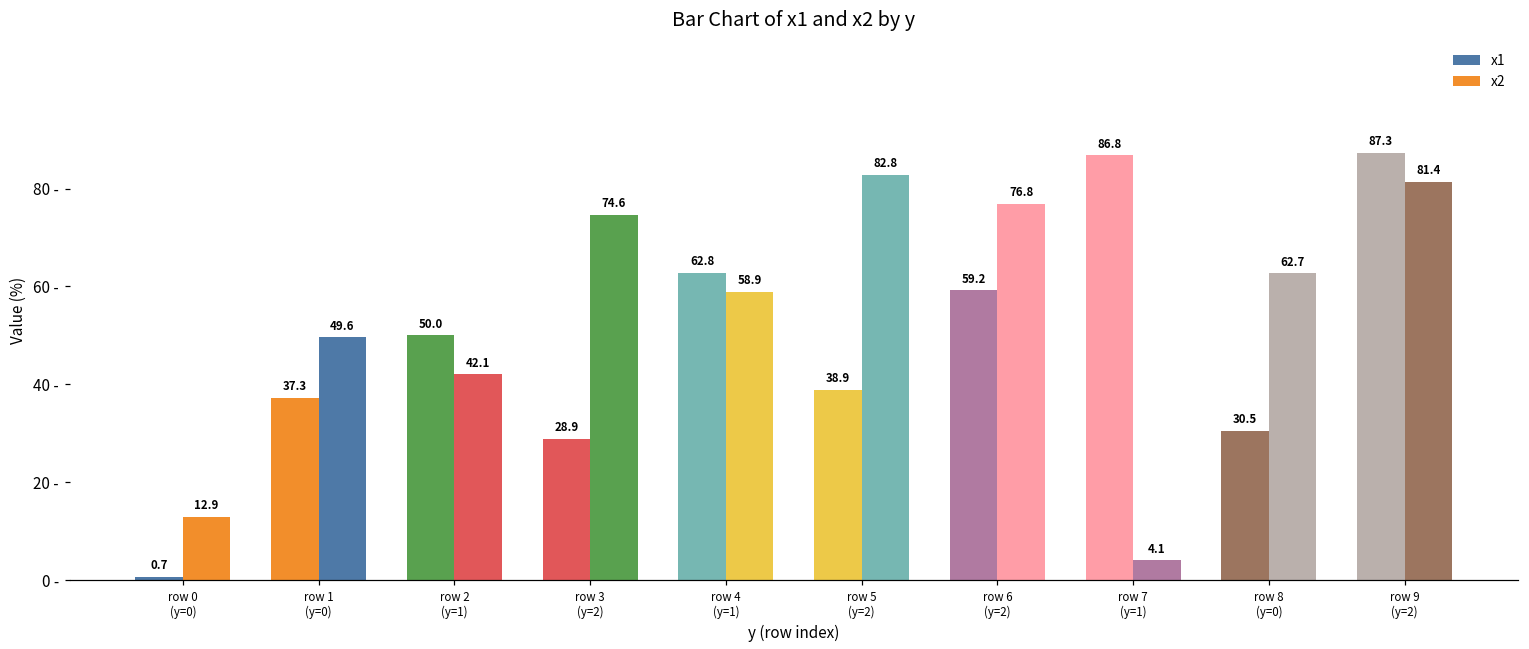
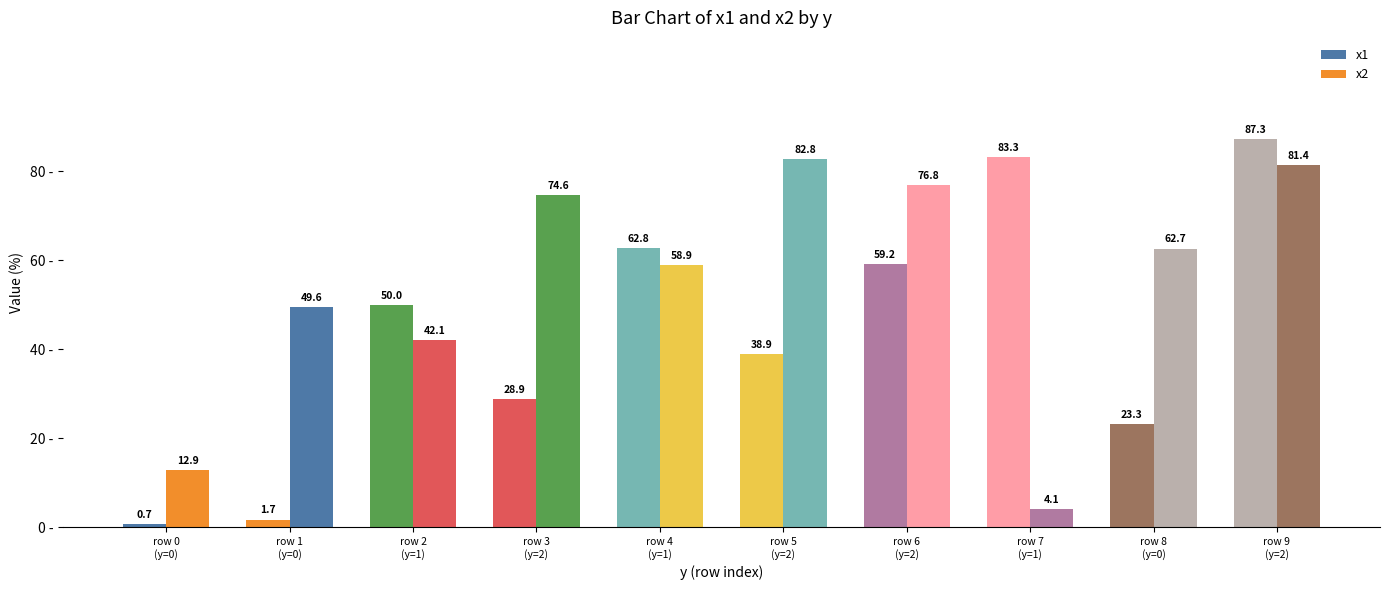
  {
    "x1": {
      "row 0 (y=0)": 0.7,
-     "row 1 (y=0)": 37.3,
+     "row 1 (y=0)": 1.7,
      "row 2 (y=1)": 50.0,
      "row 3 (y=2)": 28.9,
      "row 4 (y=1)": 62.8,
      "row 5 (y=2)": 38.9,
      "row 6 (y=2)": 59.2,
-     "row 7 (y=1)": 86.8,
-     "row 8 (y=0)": 30.5,
+     "row 7 (y=1)": 83.3,
+     "row 8 (y=0)": 23.3,
      "row 9 (y=2)": 87.3
    },
    "x2": {
      "row 0 (y=0)": 12.9,
      "row 1 (y=0)": 49.6,
      "row 2 (y=1)": 42.1,
      "row 3 (y=2)": 74.6,
      "row 4 (y=1)": 58.9,
      "row 5 (y=2)": 82.8,
      "row 6 (y=2)": 76.8,
      "row 7 (y=1)": 4.1,
      "row 8 (y=0)": 62.7,
      "row 9 (y=2)": 81.4
    }
  }
